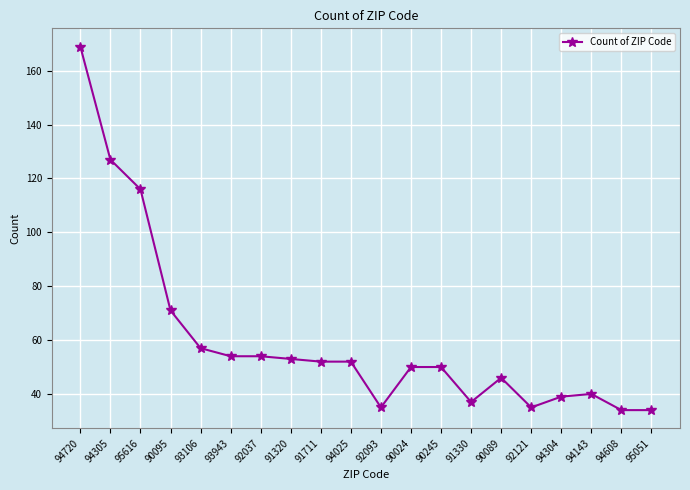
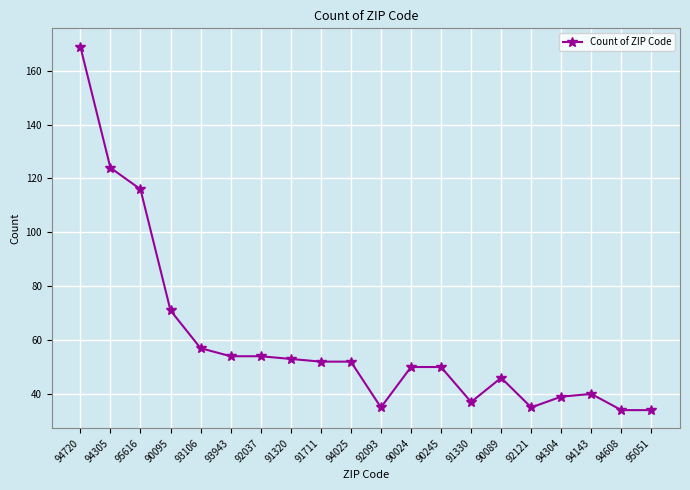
  {
    "94720": 169,
-   "94305": 127,
+   "94305": 124,
    "95616": 116,
    "90095": 71,
    "93106": 57,
    "93943": 54,
    "92037": 54,
    "91320": 53,
    "91711": 52,
    "94025": 52,
    "92093": 35,
    "90024": 50,
    "90245": 50,
    "91330": 37,
    "90089": 46,
    "92121": 35,
    "94304": 39,
    "94143": 40,
    "94608": 34,
    "95051": 34
  }
